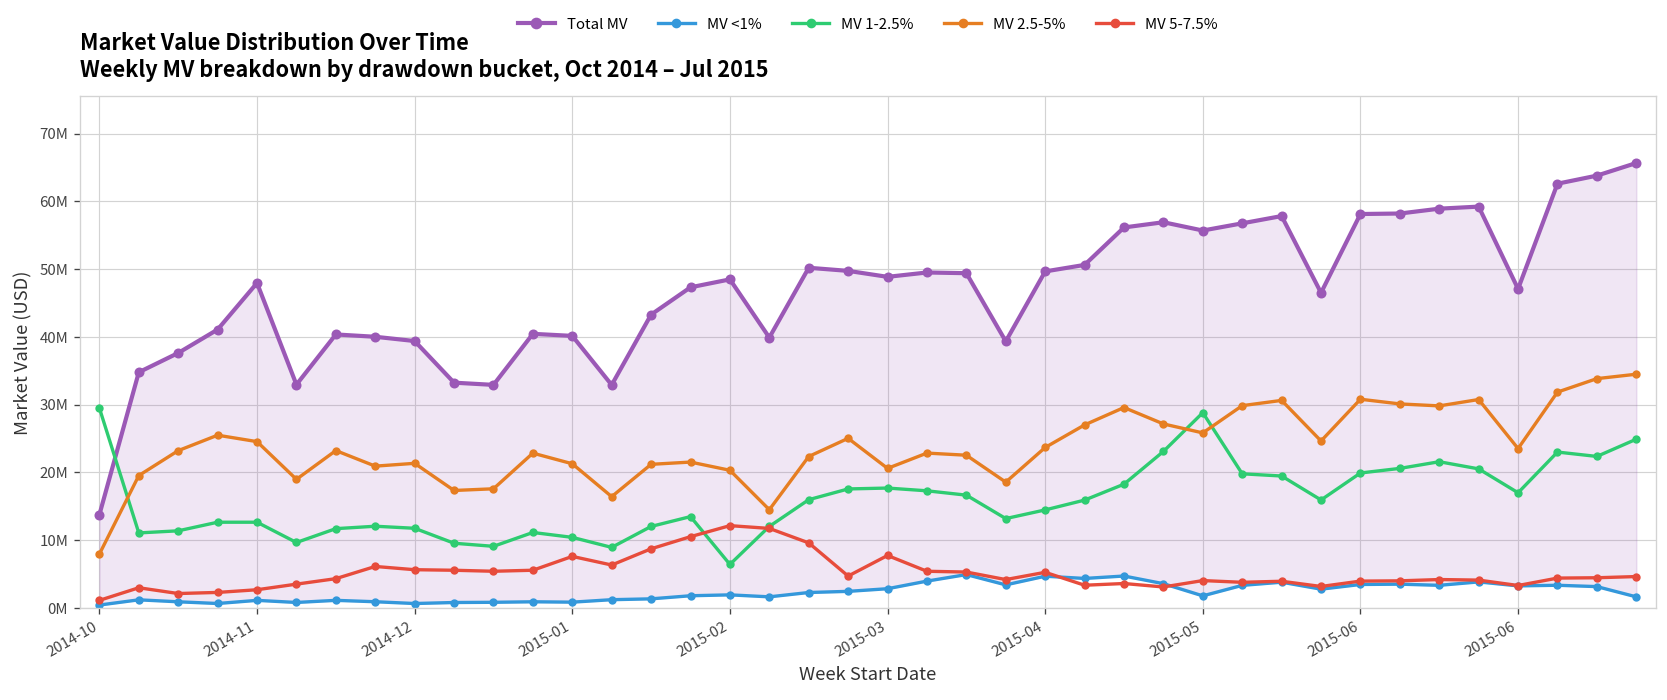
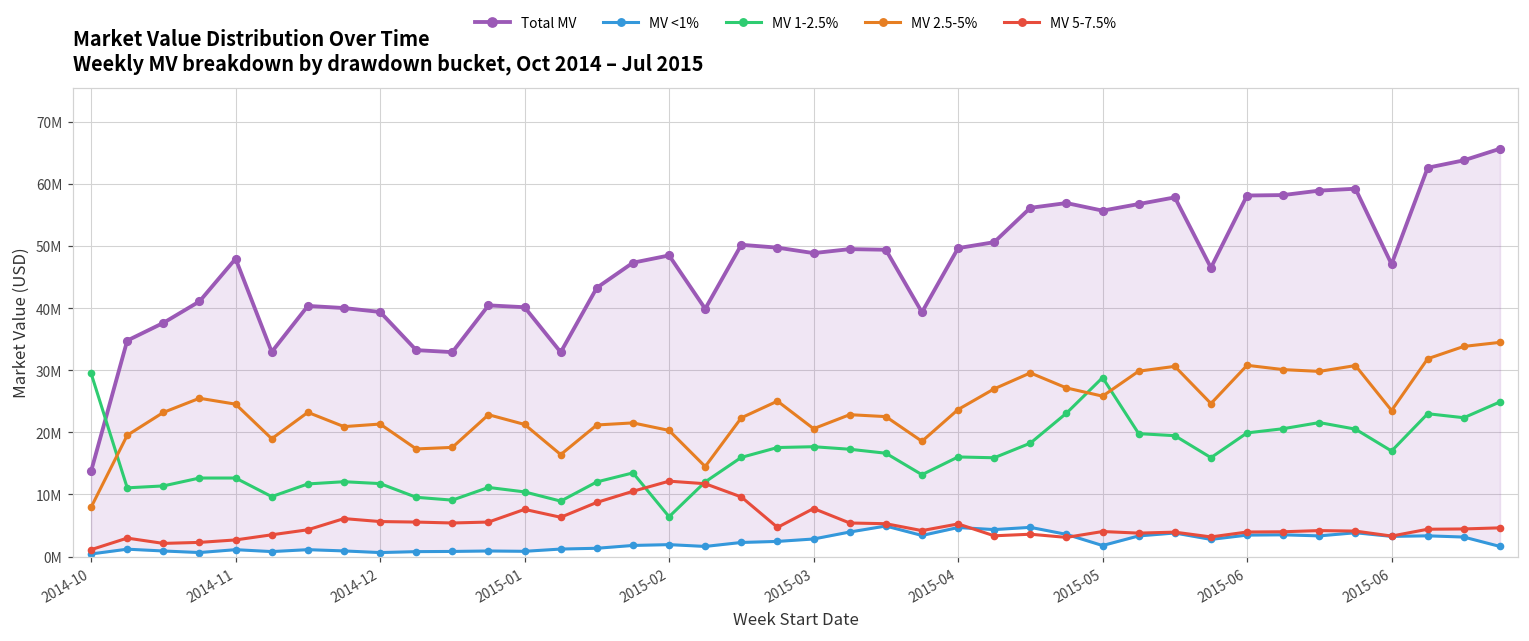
  {
    "Total MV": {
      "2014-10": 14000000,
      "2014-11": 48000000,
      "2014-12": 39000000,
      "2015-01": 40000000,
      "2015-02": 48000000,
      "2015-03": 49000000,
      "2015-04": 50000000,
      "2015-05": 56000000
    },
    "MV <1%": {
      "2014-10": 0,
      "2014-11": 1000000,
      "2014-12": 1000000,
      "2015-01": 1000000,
      "2015-02": 2000000,
      "2015-03": 3000000,
      "2015-04": 5000000,
      "2015-05": 2000000
    },
    "MV 1-2.5%": {
      "2014-10": 29000000,
      "2014-11": 13000000,
      "2014-12": 12000000,
      "2015-01": 10000000,
      "2015-02": 6000000,
      "2015-03": 18000000,
-     "2015-04": 14000000,
+     "2015-04": 16000000,
      "2015-05": 29000000
    }
  }
